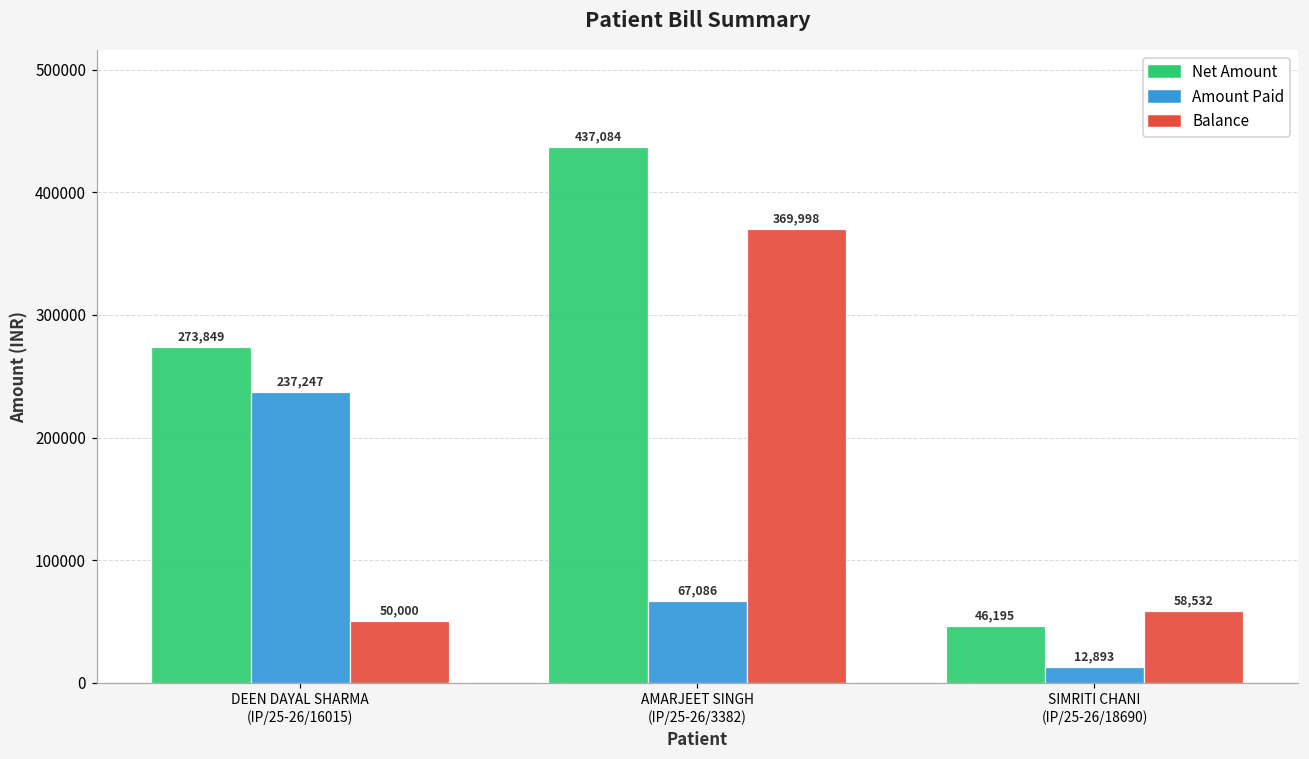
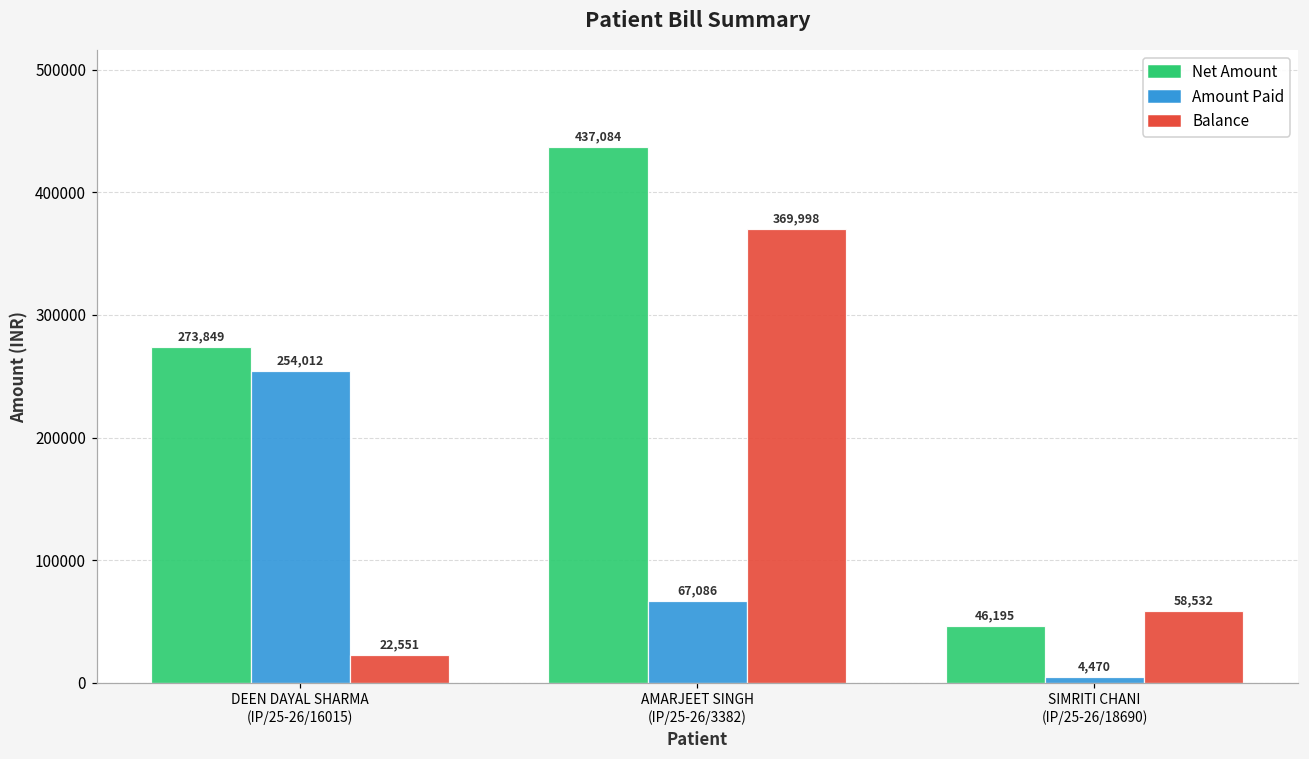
  {
    "Net Amount": {
      "DEEN DAYAL SHARMA (IP/25-26/16015)": "273,849",
      "AMARJEET SINGH (IP/25-26/3382)": "437,084",
      "SIMRITI CHANI (IP/25-26/18690)": "46,195"
    },
    "Amount Paid": {
-     "DEEN DAYAL SHARMA (IP/25-26/16015)": "237,247",
+     "DEEN DAYAL SHARMA (IP/25-26/16015)": "254,012",
      "AMARJEET SINGH (IP/25-26/3382)": "67,086",
-     "SIMRITI CHANI (IP/25-26/18690)": "12,893"
+     "SIMRITI CHANI (IP/25-26/18690)": "4,470"
    },
    "Balance": {
-     "DEEN DAYAL SHARMA (IP/25-26/16015)": "50,000",
+     "DEEN DAYAL SHARMA (IP/25-26/16015)": "22,551",
      "AMARJEET SINGH (IP/25-26/3382)": "369,998",
      "SIMRITI CHANI (IP/25-26/18690)": "58,532"
    }
  }
